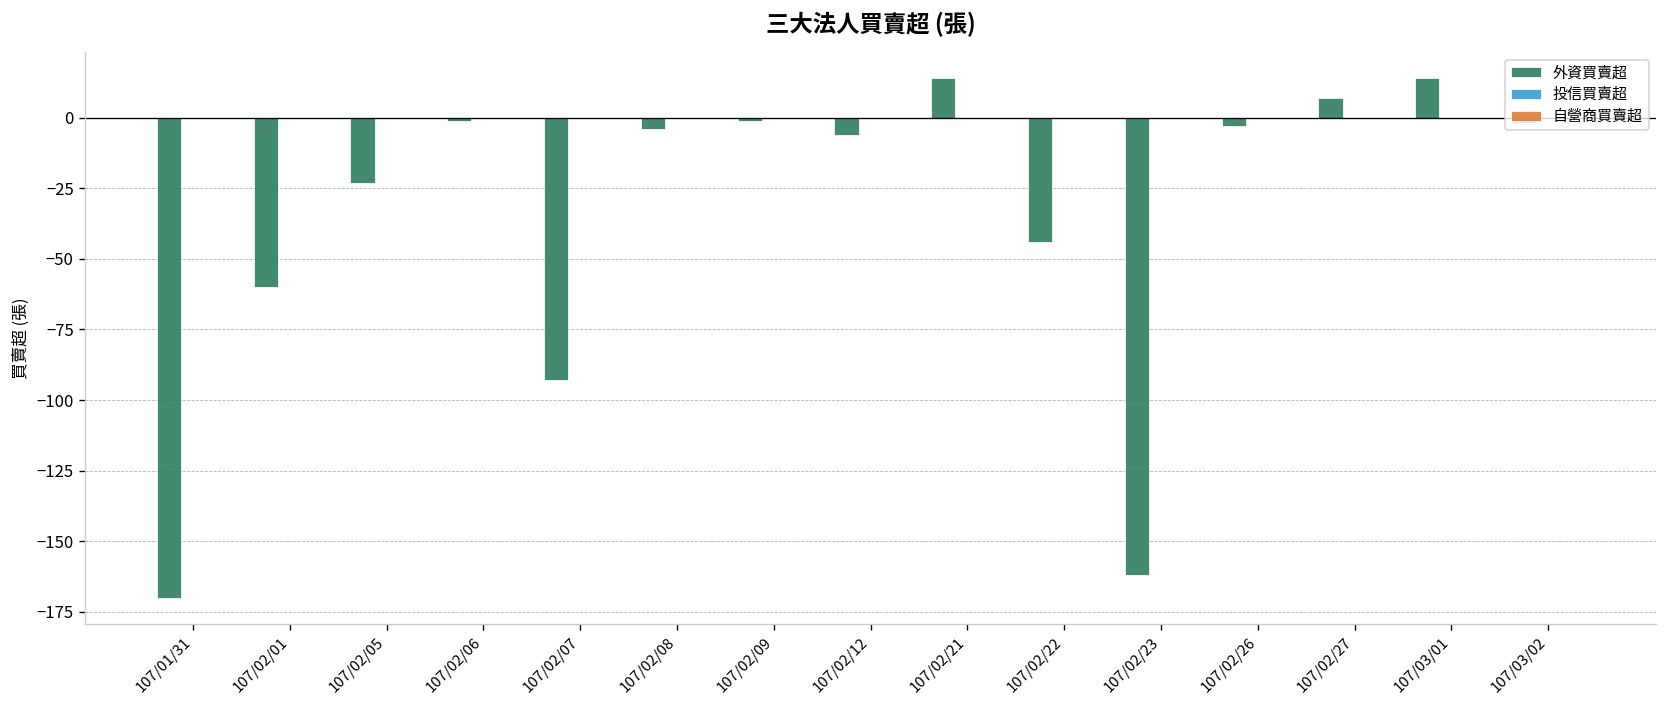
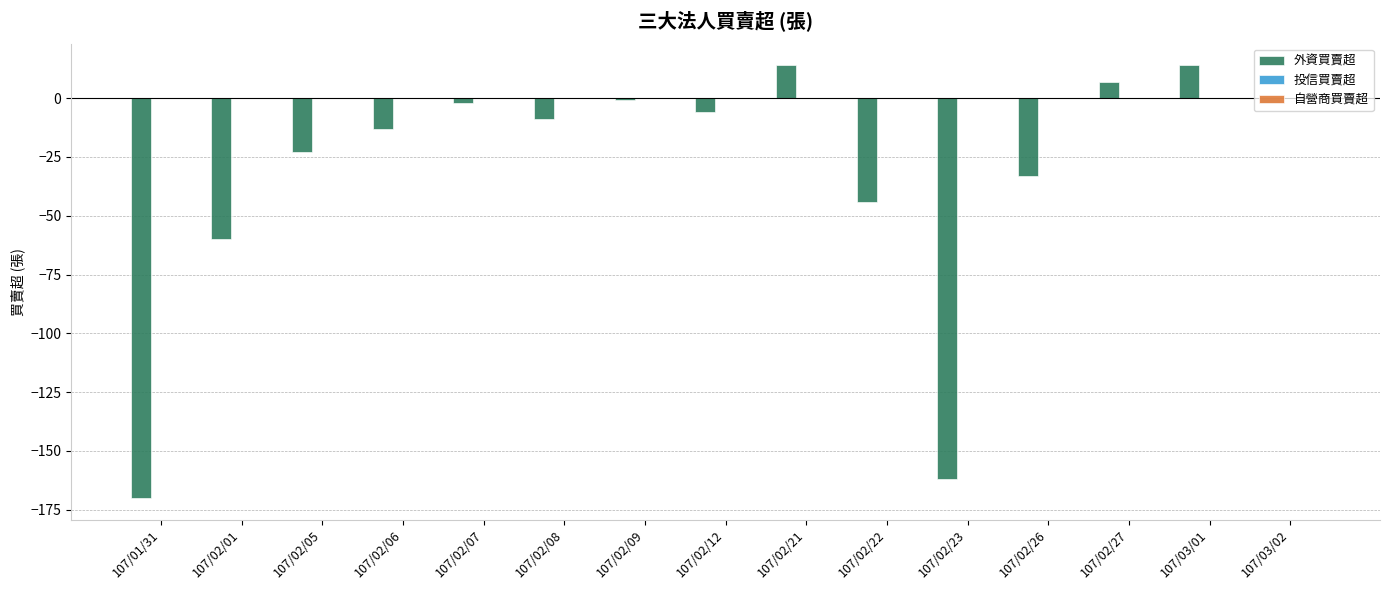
  {
    "外資買賣超": {
      "107/01/31": -170,
      "107/02/01": -60,
      "107/02/05": -23,
-     "107/02/06": -1,
-     "107/02/07": -93,
-     "107/02/08": -4,
+     "107/02/06": -13,
+     "107/02/07": -2,
+     "107/02/08": -9,
      "107/02/12": -6,
      "107/02/21": 14,
      "107/02/22": -44,
      "107/02/23": -162,
-     "107/02/26": -3,
+     "107/02/26": -33,
      "107/02/27": 7,
      "107/03/01": 14
    },
    "投信買賣超": {
      "107/01/31": 0,
      "107/02/01": 0,
      "107/02/05": 0,
      "107/02/06": 0,
      "107/02/07": 0,
      "107/02/08": 0,
      "107/02/09": 0,
      "107/02/12": 0,
      "107/02/21": 0,
      "107/02/22": 0,
      "107/02/23": 0,
      "107/02/26": 0,
      "107/02/27": 0,
      "107/03/01": 0
    },
    "自營商買賣超": {
      "107/01/31": 0,
      "107/02/01": 0,
      "107/02/05": 0,
      "107/02/06": 0,
      "107/02/07": 0,
      "107/02/08": 0,
      "107/02/09": 0,
      "107/02/12": 0,
      "107/02/21": 0,
      "107/02/22": 0,
      "107/02/23": 0,
      "107/02/26": 0,
      "107/02/27": 0,
      "107/03/01": 0
    }
  }
